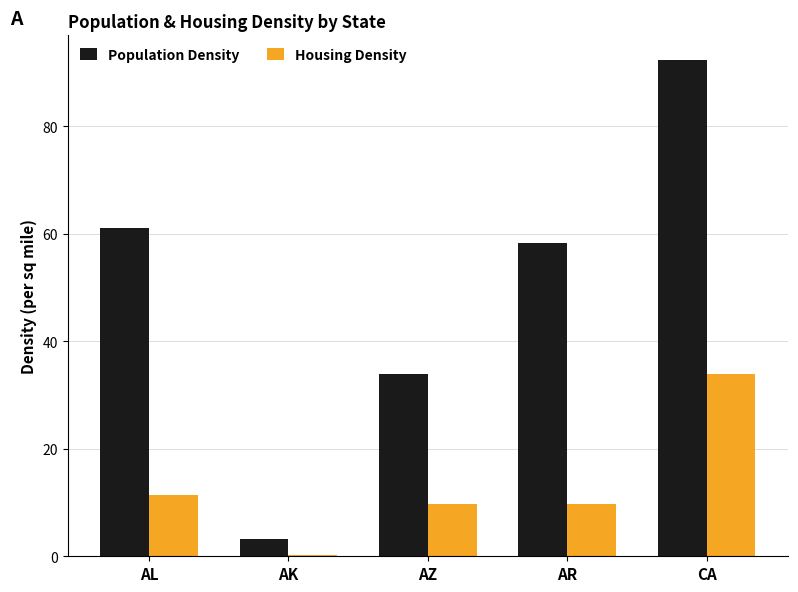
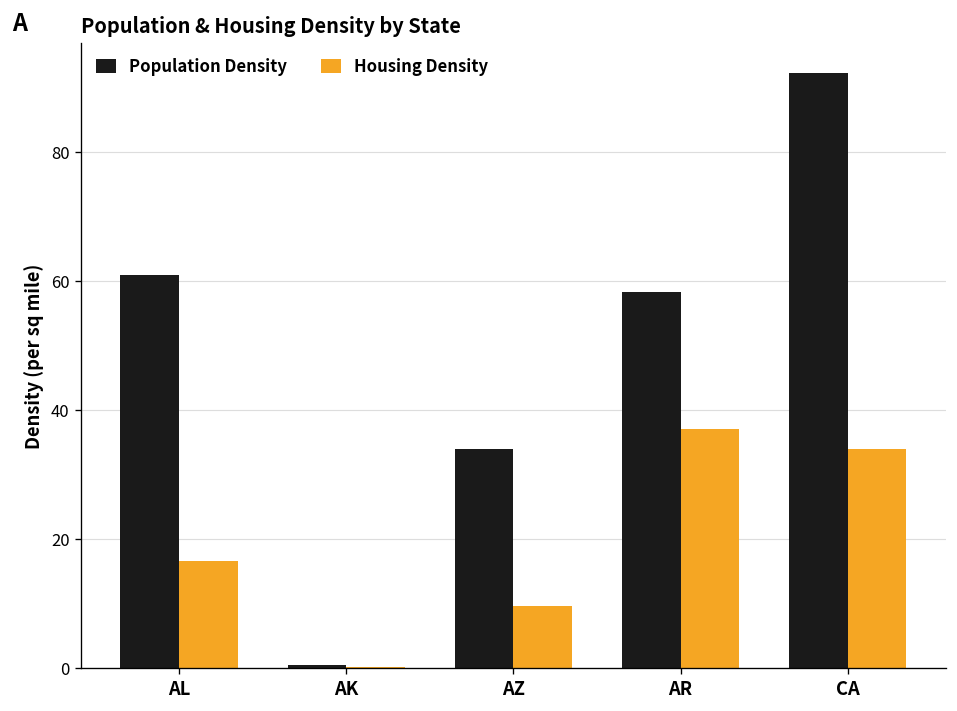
  {
    "Population Density": {
      "AL": 61,
-     "AK": 3,
+     "AK": 0,
      "AZ": 34,
      "AR": 58,
      "CA": 92
    },
    "Housing Density": {
-     "AL": 11,
+     "AL": 17,
      "AZ": 10,
-     "AR": 10,
+     "AR": 37,
      "CA": 34
    }
  }
